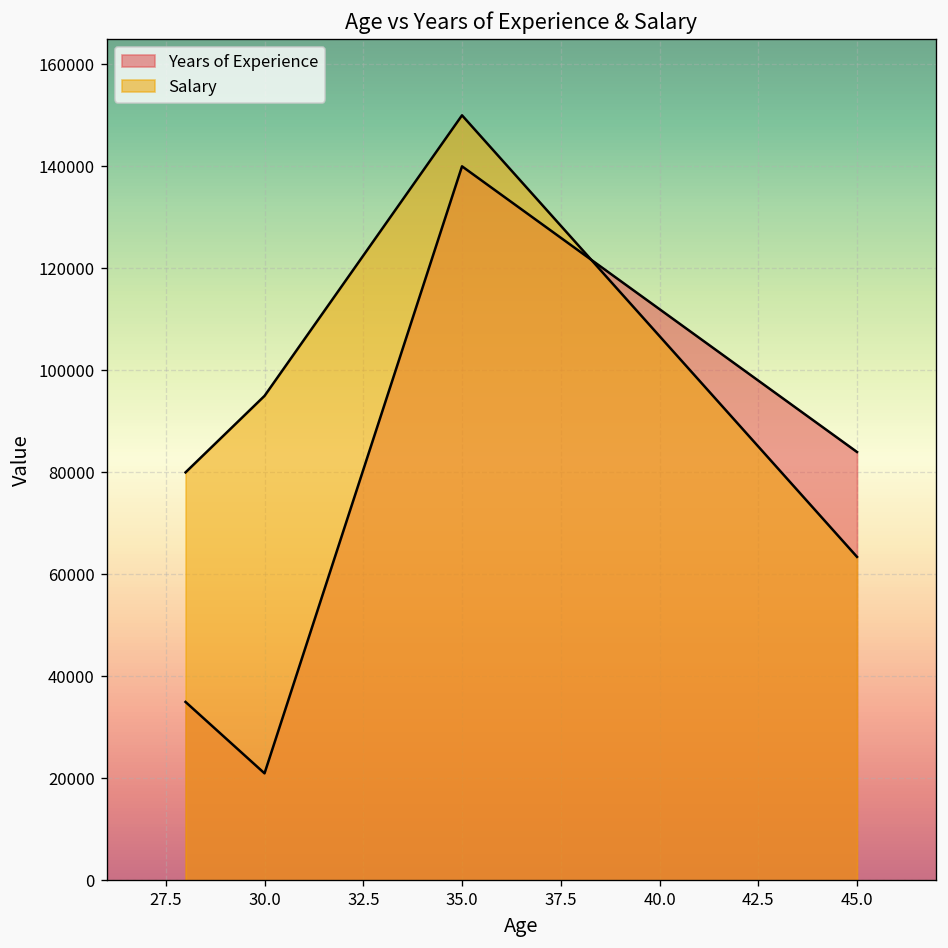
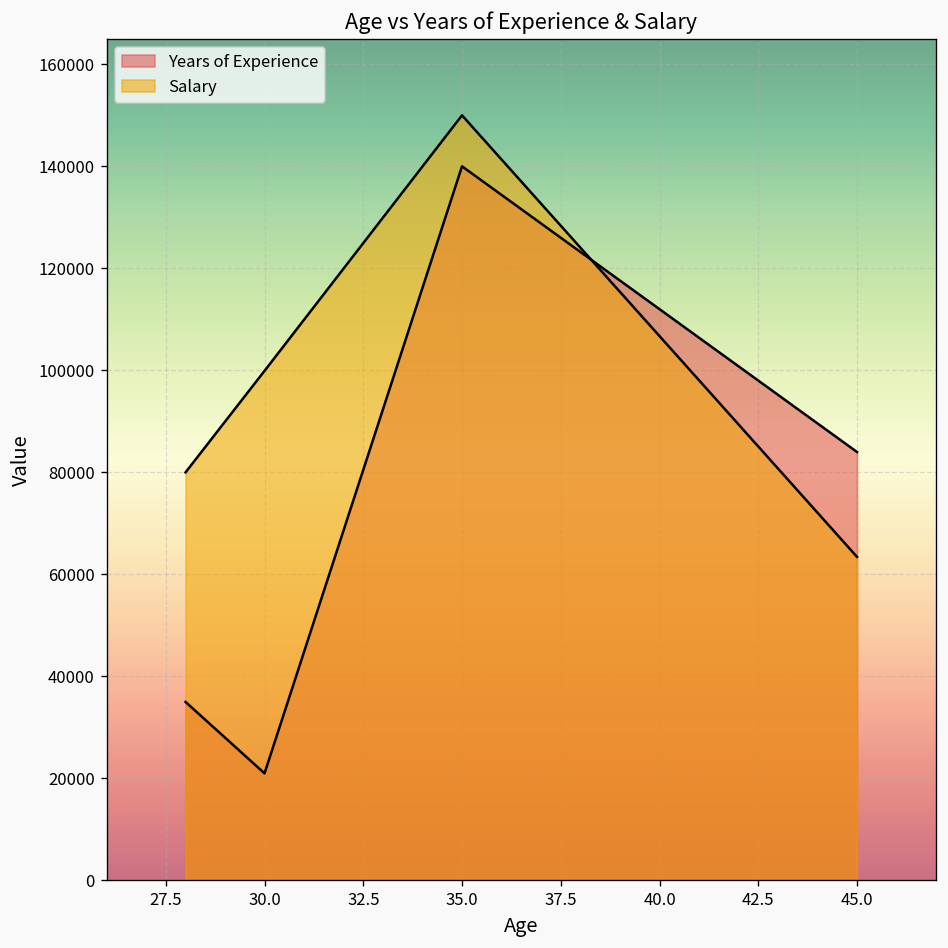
  {
    "Years of Experience": {
      "30.0": 21000,
      "35.0": 140000,
      "45.0": 84000
    },
    "Salary": {
-     "30.0": 95000,
+     "30.0": 100000,
      "35.0": 150000,
      "45.0": 63000
    }
  }
